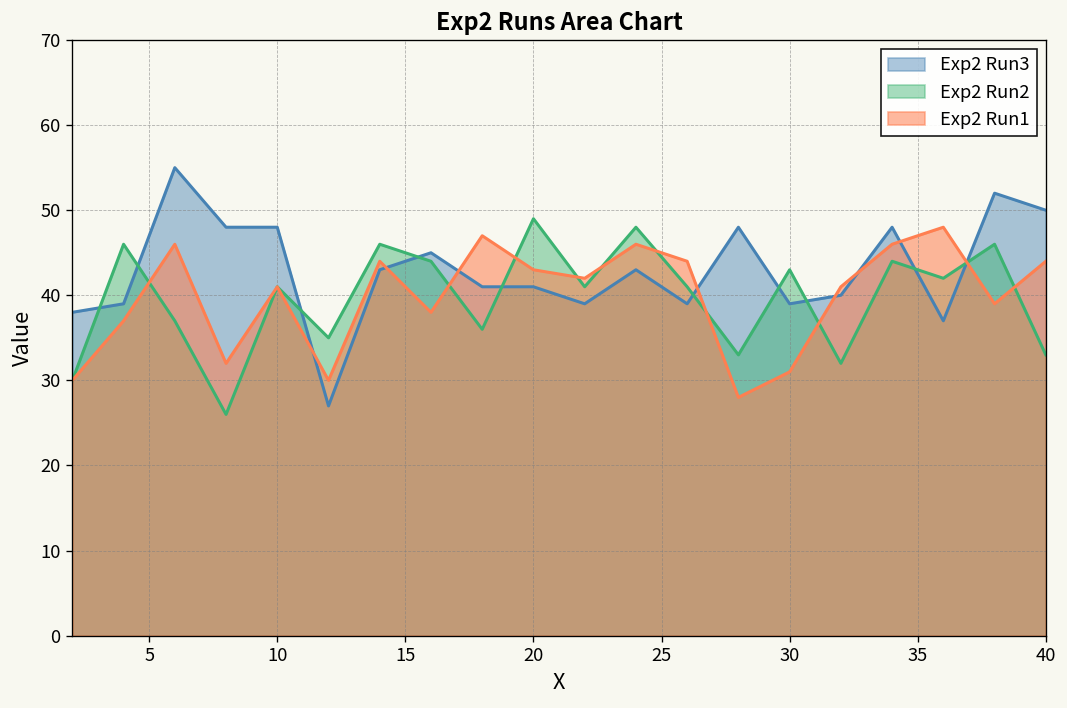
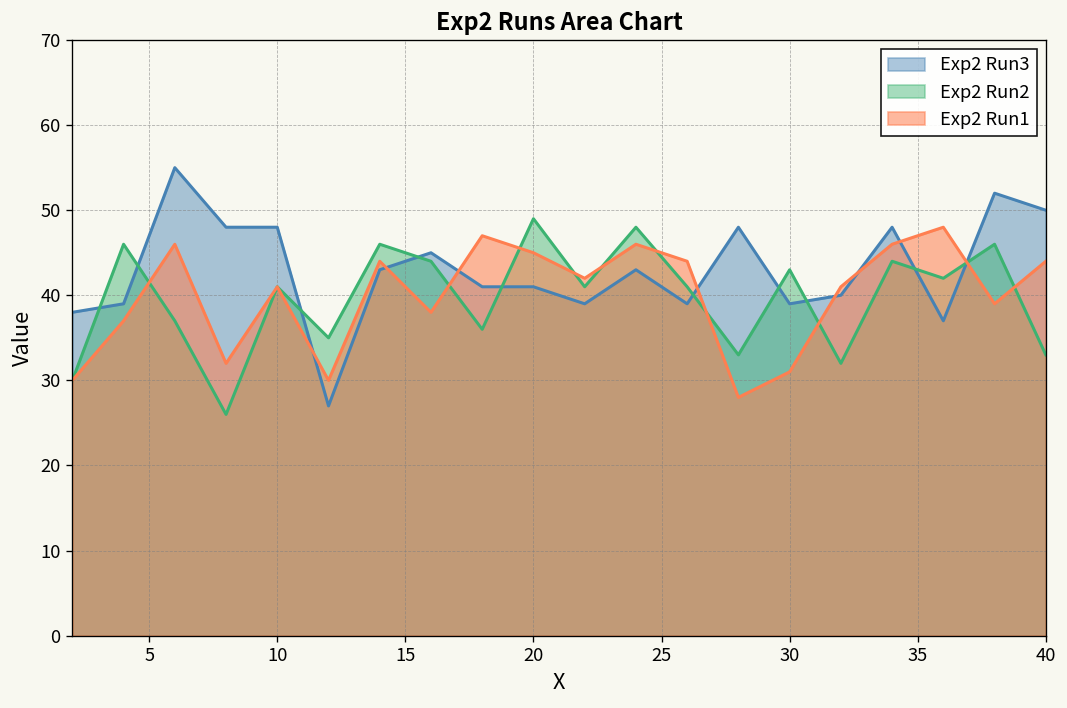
  {
    "Exp2 Run1": {
-     "20": 43,
+     "20": 45,
      "30": 31,
      "40": 44
    }
  }
